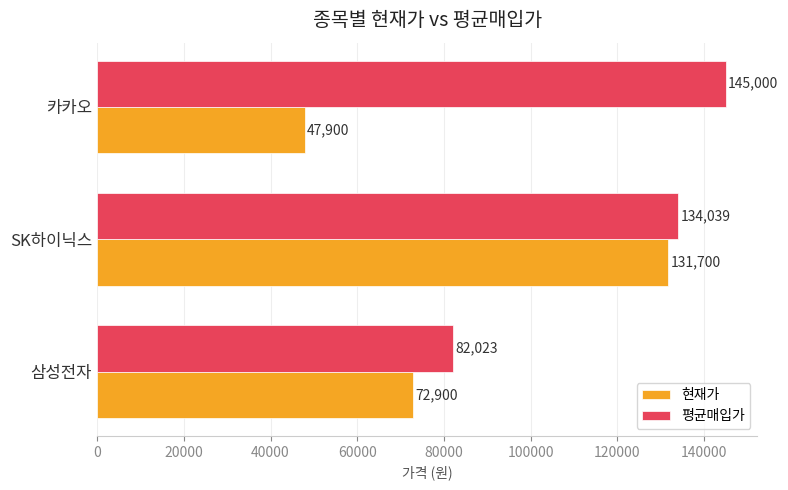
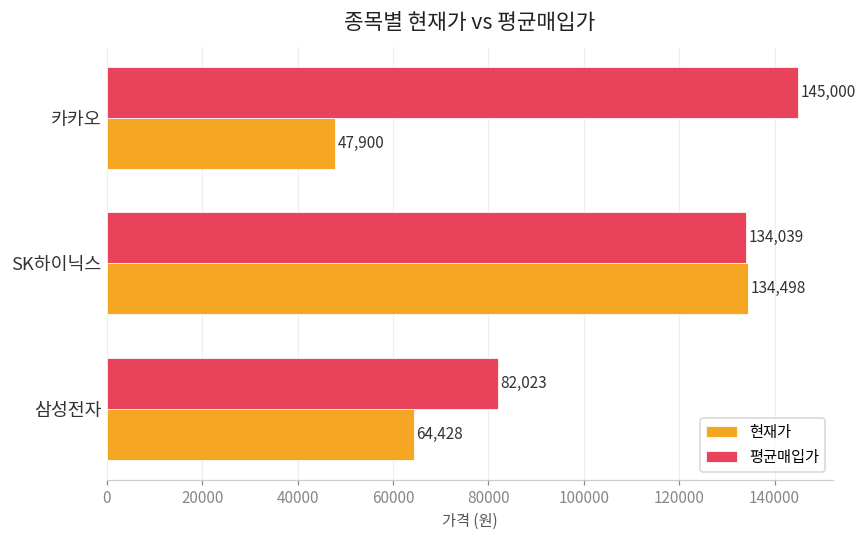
  {
    "현재가": {
      "카카오": "47,900",
-     "SK하이닉스": "131,700",
-     "삼성전자": "72,900"
+     "SK하이닉스": "134,498",
+     "삼성전자": "64,428"
    },
    "평균매입가": {
      "카카오": "145,000",
      "SK하이닉스": "134,039",
      "삼성전자": "82,023"
    }
  }
